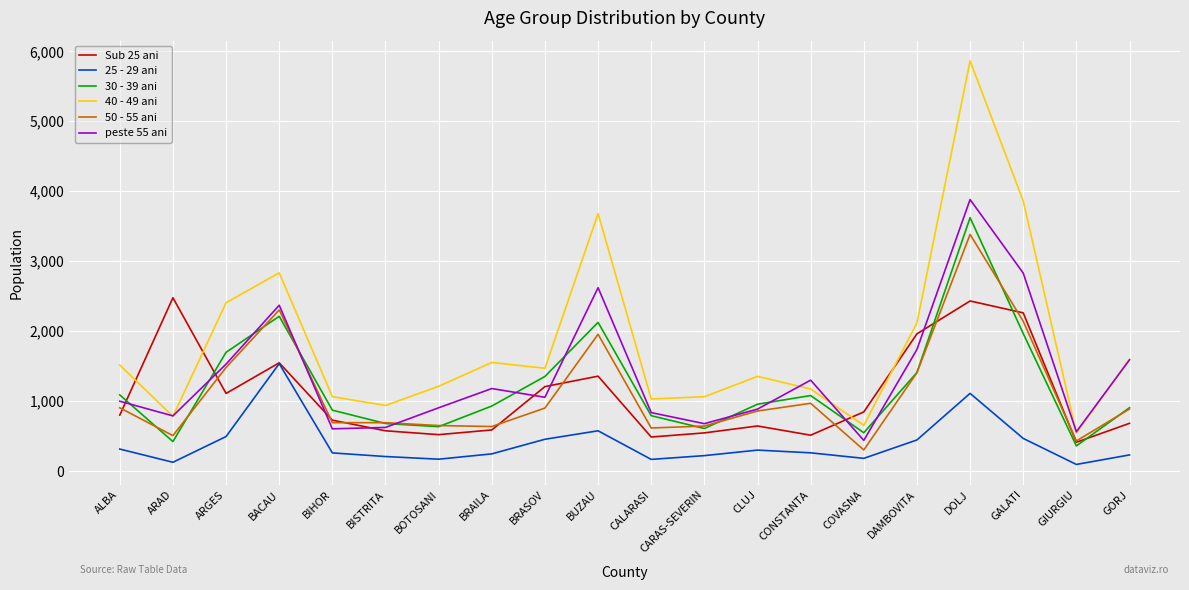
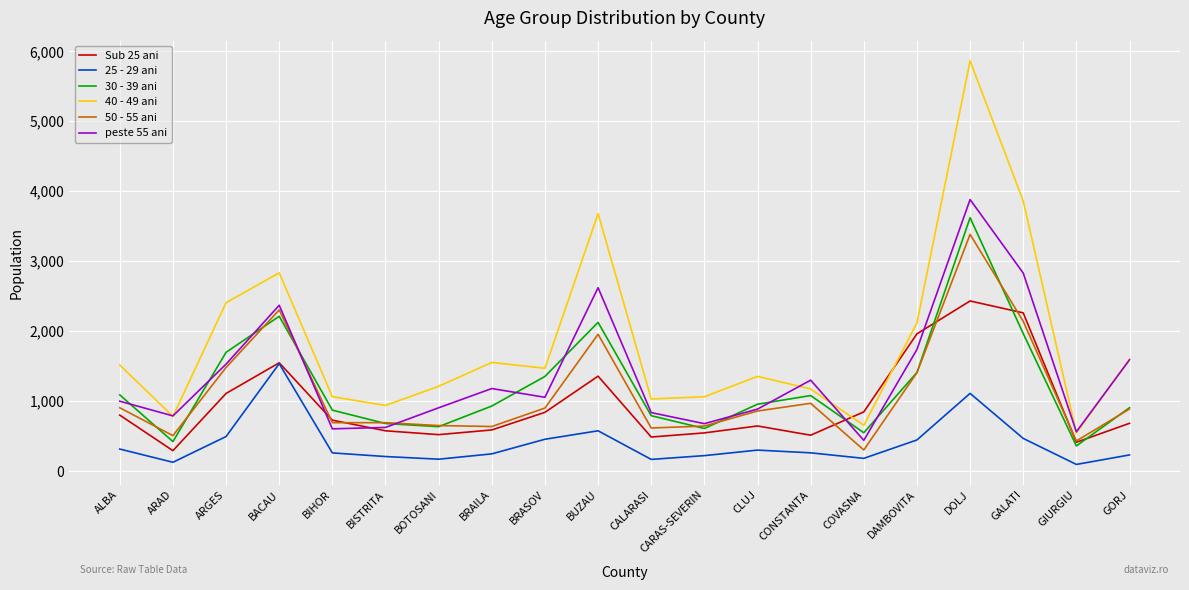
  {
    "Sub 25 ani": {
      "ALBA": "800",
-     "ARAD": "2,500",
+     "ARAD": "300",
      "ARGES": "1,100",
      "BISTRITA": "600",
      "BOTOSANI": "500",
      "BRAILA": "600",
-     "BRASOV": "1,200",
+     "BRASOV": "800",
      "BUZAU": "1,400",
      "CALARASI": "500",
      "CARAS-SEVERIN": "500",
      "CLUJ": "600",
      "CONSTANTA": "500",
      "COVASNA": "800",
      "DAMBOVITA": "2,000",
      "DOLJ": "2,400",
      "GALATI": "2,300",
      "GORJ": "700"
    },
    "25 - 29 ani": {
      "ALBA": "300",
      "ARAD": "100",
      "ARGES": "500",
      "BIHOR": "300",
      "BISTRITA": "200",
      "BOTOSANI": "200",
      "BRAILA": "200",
      "BRASOV": "500",
      "BUZAU": "600",
      "CALARASI": "200",
      "CARAS-SEVERIN": "200",
      "CLUJ": "300",
      "CONSTANTA": "300",
      "COVASNA": "200",
      "DAMBOVITA": "400",
      "DOLJ": "1,100",
      "GALATI": "500",
      "GIURGIU": "100",
      "GORJ": "200"
    },
    "30 - 39 ani": {
      "ALBA": "1,100",
      "ARAD": "400",
      "ARGES": "1,700",
      "BACAU": "2,200",
      "BIHOR": "900",
      "BRAILA": "900",
      "BRASOV": "1,400",
      "BUZAU": "2,100",
      "CALARASI": "800",
      "CLUJ": "1,000",
      "CONSTANTA": "1,100",
      "COVASNA": "500",
      "DOLJ": "3,600",
      "GALATI": "2,000",
      "GIURGIU": "400"
    },
    "40 - 49 ani": {
      "ALBA": "1,500",
      "ARGES": "2,400",
      "BACAU": "2,800",
      "BIHOR": "1,100",
      "BISTRITA": "900",
      "BOTOSANI": "1,200",
      "BRAILA": "1,600",
      "BRASOV": "1,500",
      "BUZAU": "3,700",
      "CALARASI": "1,000",
      "CARAS-SEVERIN": "1,100",
      "CLUJ": "1,400",
      "CONSTANTA": "1,200",
      "COVASNA": "700",
      "DAMBOVITA": "2,100",
      "DOLJ": "5,900",
      "GALATI": "3,900"
    },
    "50 - 55 ani": {
      "ALBA": "900",
      "ARAD": "500",
      "ARGES": "1,500",
      "BACAU": "2,300",
      "BRAILA": "600",
      "BRASOV": "900",
      "BUZAU": "2,000",
      "CALARASI": "600",
      "CONSTANTA": "1,000",
      "COVASNA": "300",
      "DOLJ": "3,400",
      "GALATI": "2,100"
    },
    "peste 55 ani": {
      "ALBA": "1,000",
      "ARGES": "1,500",
      "BACAU": "2,400",
      "BIHOR": "600",
      "BISTRITA": "600",
      "BOTOSANI": "900",
      "BRAILA": "1,200",
      "BRASOV": "1,100",
      "BUZAU": "2,600",
      "CALARASI": "800",
      "CONSTANTA": "1,300",
      "COVASNA": "400",
      "DAMBOVITA": "1,700",
      "DOLJ": "3,900",
      "GALATI": "2,800"
    }
  }
